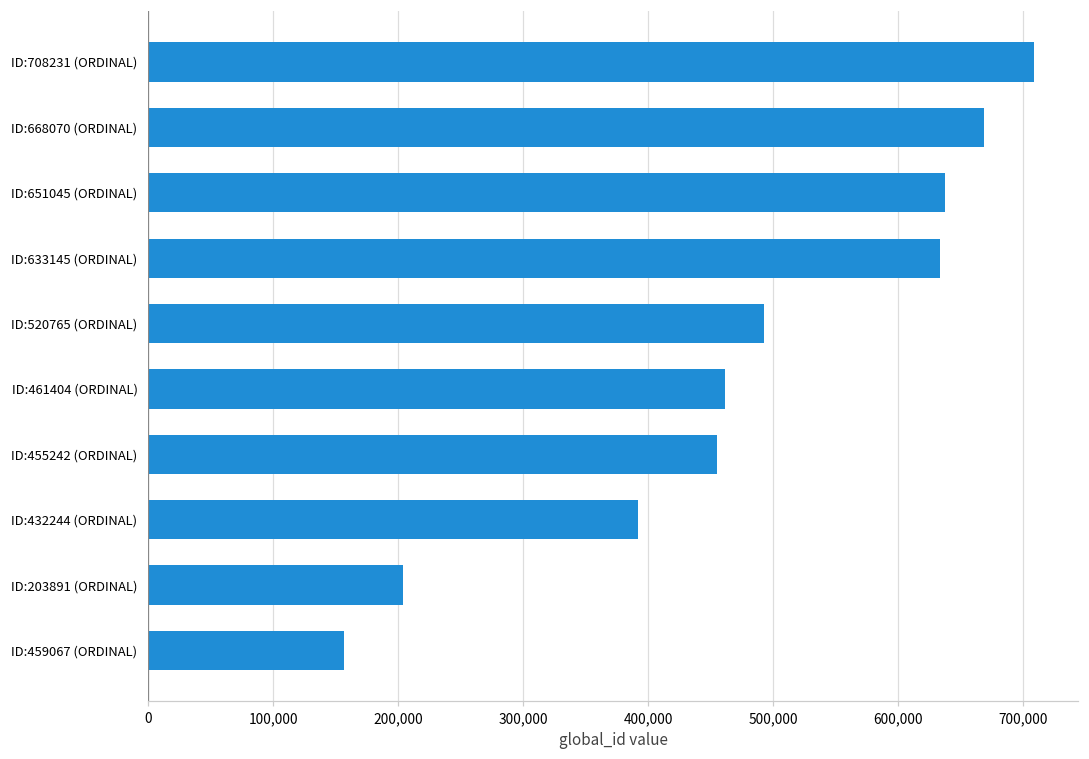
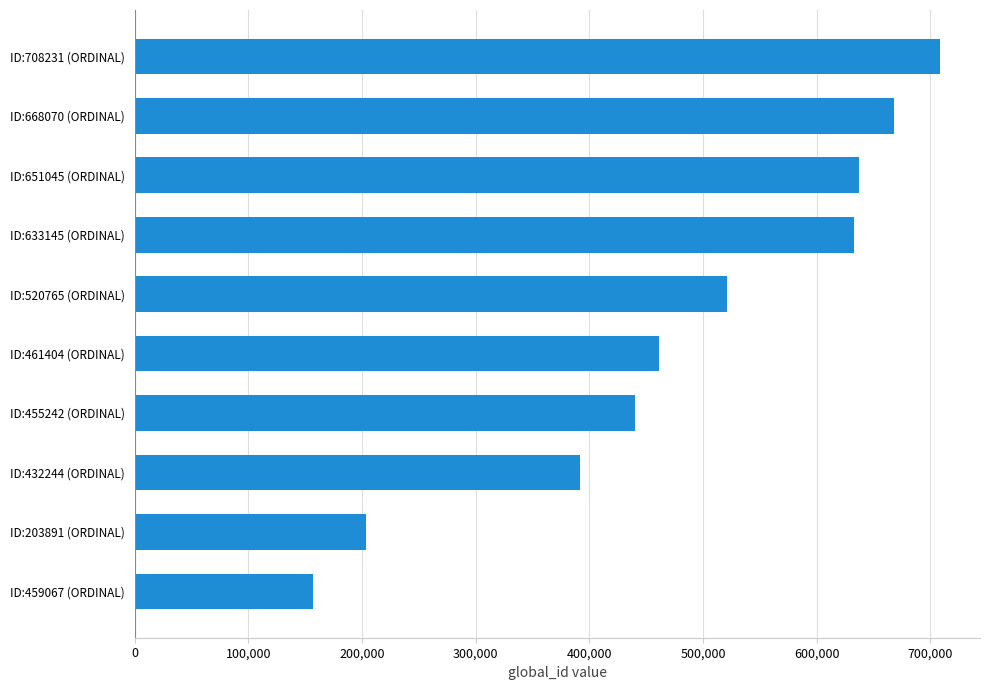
  {
    "ID:708231 (ORDINAL)": "708,000",
    "ID:668070 (ORDINAL)": "668,000",
    "ID:651045 (ORDINAL)": "637,000",
    "ID:633145 (ORDINAL)": "633,000",
-   "ID:520765 (ORDINAL)": "493,000",
+   "ID:520765 (ORDINAL)": "521,000",
    "ID:461404 (ORDINAL)": "461,000",
-   "ID:455242 (ORDINAL)": "455,000",
+   "ID:455242 (ORDINAL)": "441,000",
    "ID:432244 (ORDINAL)": "392,000",
    "ID:203891 (ORDINAL)": "204,000",
    "ID:459067 (ORDINAL)": "157,000"
  }
